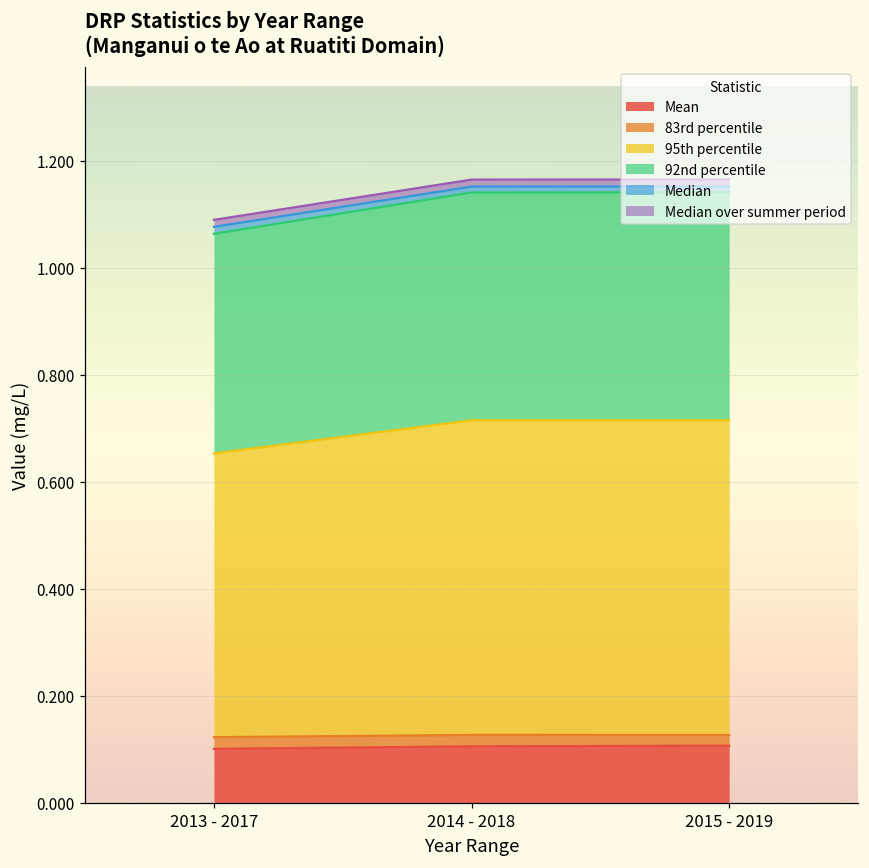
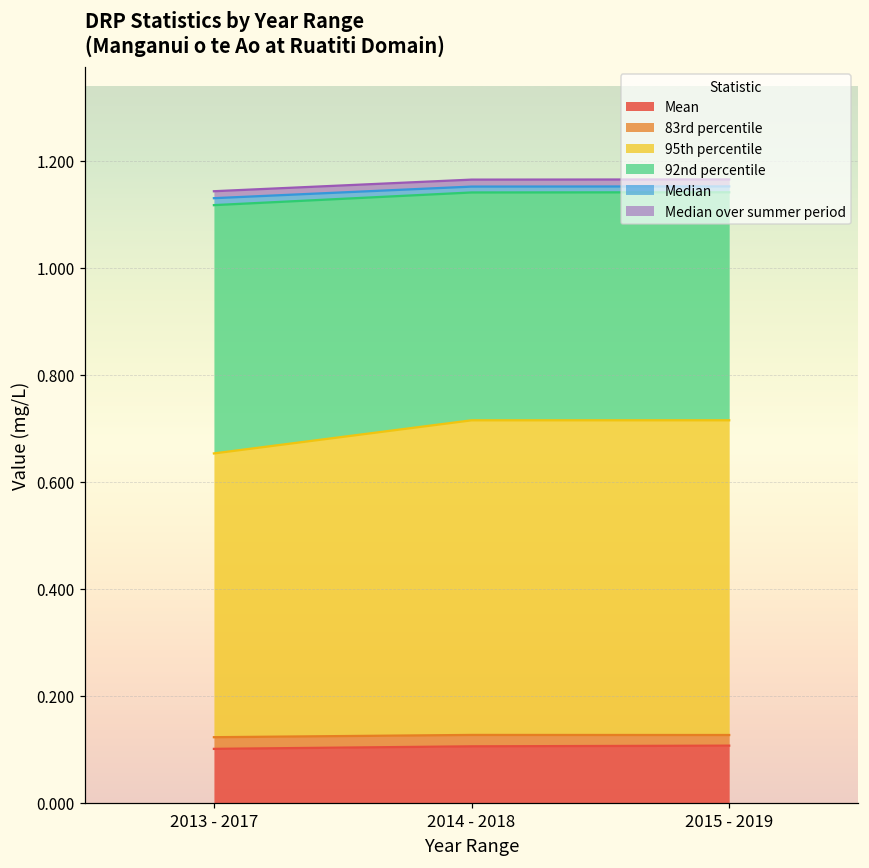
  {
    "95th percentile": {
      "2013 - 2017": 0.53,
      "2014 - 2018": 0.59,
      "2015 - 2019": 0.59
    },
    "92nd percentile": {
-     "2013 - 2017": 0.41,
+     "2013 - 2017": 0.46,
      "2014 - 2018": 0.43
    },
    "Median": {
      "2013 - 2017": 0.01,
      "2014 - 2018": 0.01
    },
    "Median over summer period": {
      "2013 - 2017": 0.01,
      "2014 - 2018": 0.01
    }
  }
